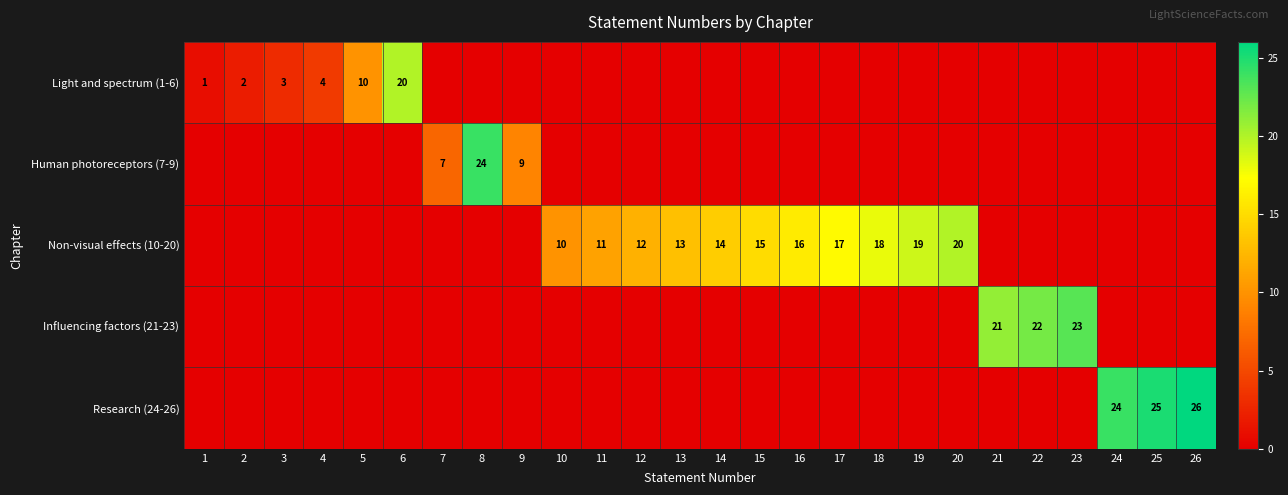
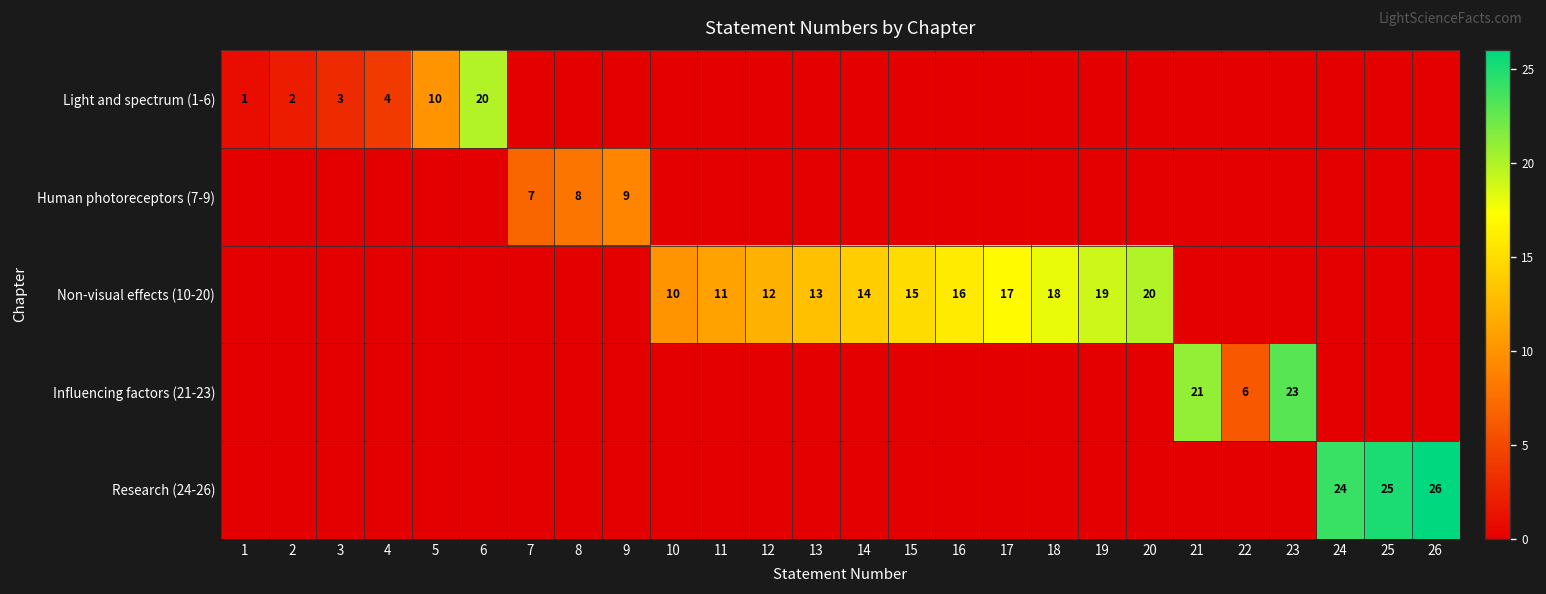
  {
    "Light and spectrum (1-6)": {
      "1": 1,
      "2": 2,
      "3": 3,
      "4": 4,
      "5": 10,
      "6": 20
    },
    "Human photoreceptors (7-9)": {
      "7": 7,
-     "8": 24,
+     "8": 8,
      "9": 9
    },
    "Non-visual effects (10-20)": {
      "10": 10,
      "11": 11,
      "12": 12,
      "13": 13,
      "14": 14,
      "15": 15,
      "16": 16,
      "17": 17,
      "18": 18,
      "19": 19,
      "20": 20
    },
    "Influencing factors (21-23)": {
      "21": 21,
-     "22": 22,
+     "22": 6,
      "23": 23
    },
    "Research (24-26)": {
      "24": 24,
      "25": 25,
      "26": 26
    }
  }
